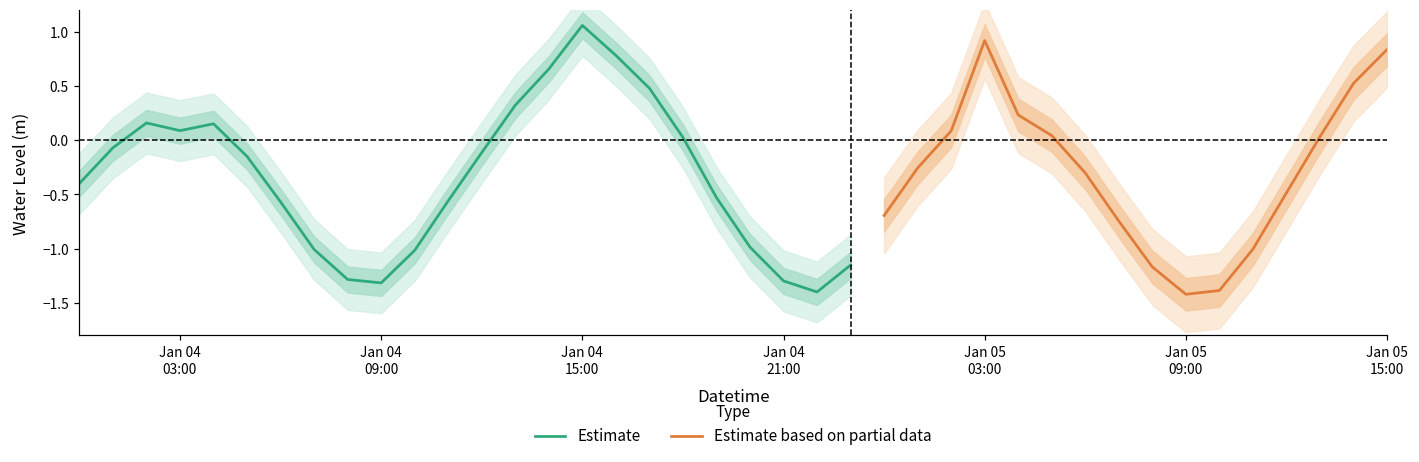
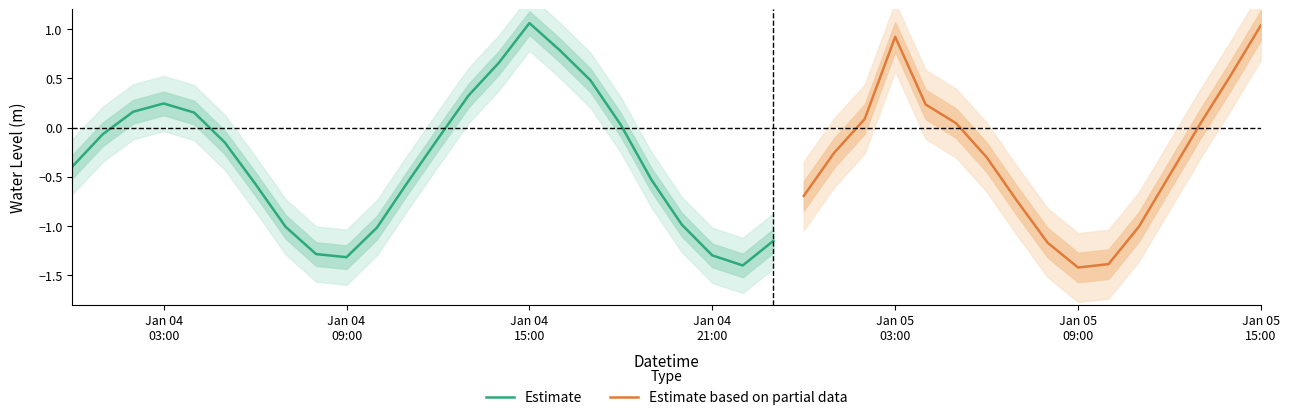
  {
    "Estimate": {
-     "Jan 04 03:00": 0.1,
+     "Jan 04 03:00": 0.2,
      "Jan 04 09:00": -1.3,
      "Jan 04 15:00": 1.1,
      "Jan 04 21:00": -1.3
    },
    "Estimate based on partial data": {
      "Jan 05 03:00": 0.9,
      "Jan 05 09:00": -1.4,
-     "Jan 05 15:00": 0.8
+     "Jan 05 15:00": 1.0
    }
  }
